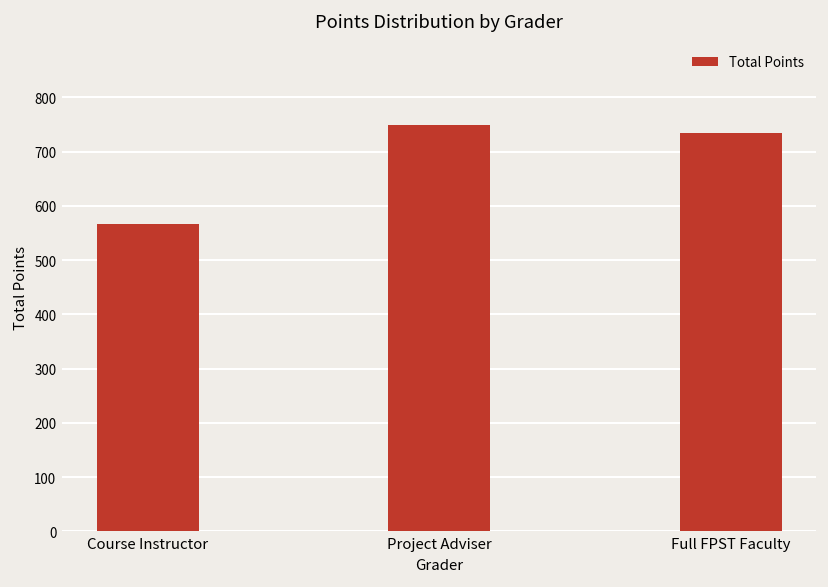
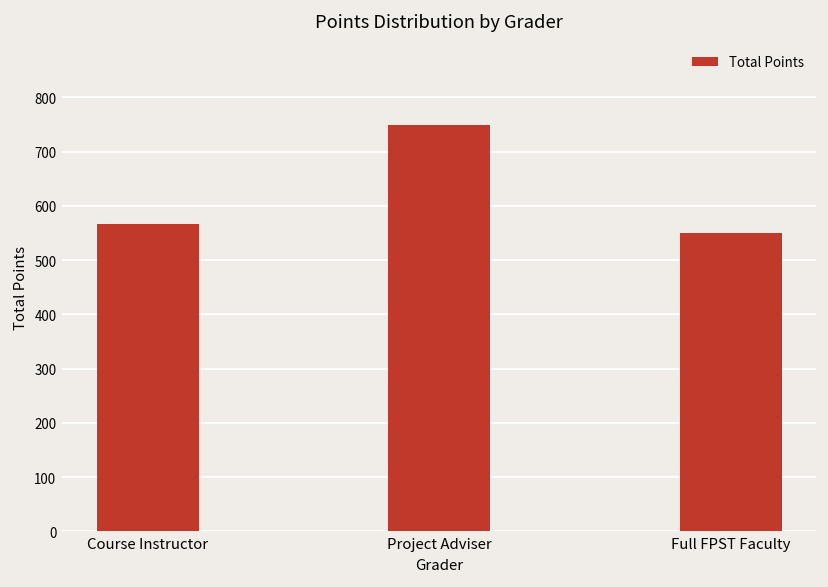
  {
    "Course Instructor": 570,
    "Project Adviser": 750,
-   "Full FPST Faculty": 740
+   "Full FPST Faculty": 550
  }
